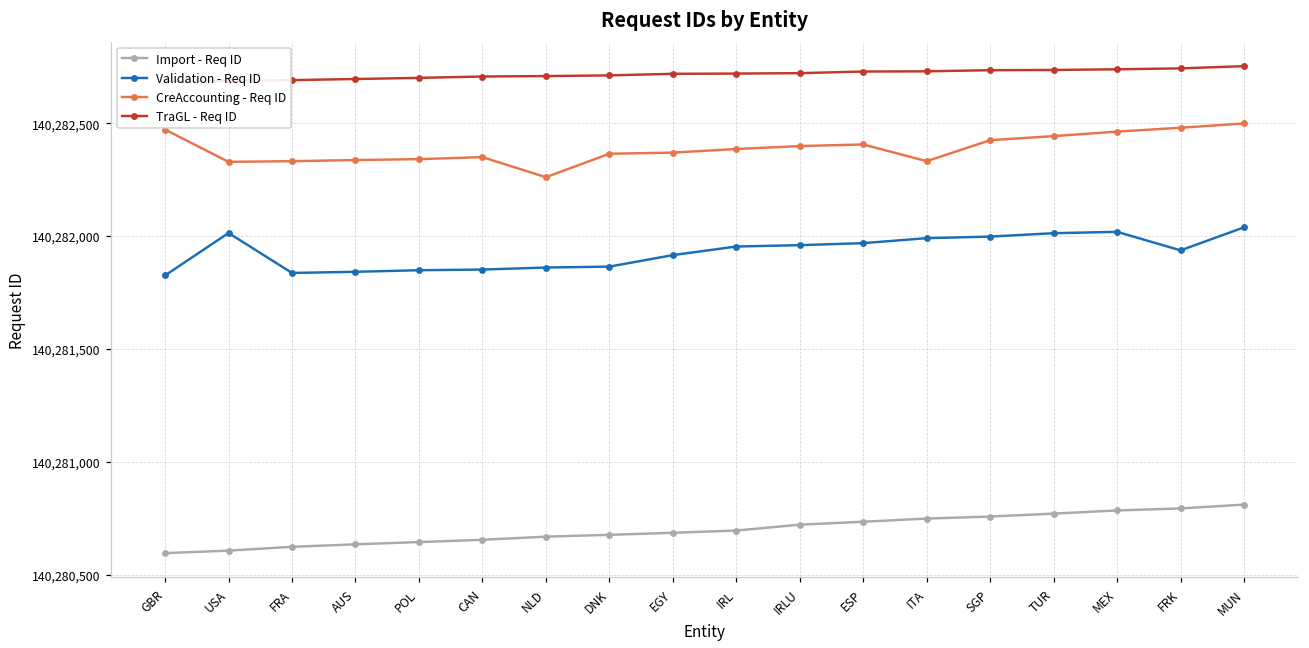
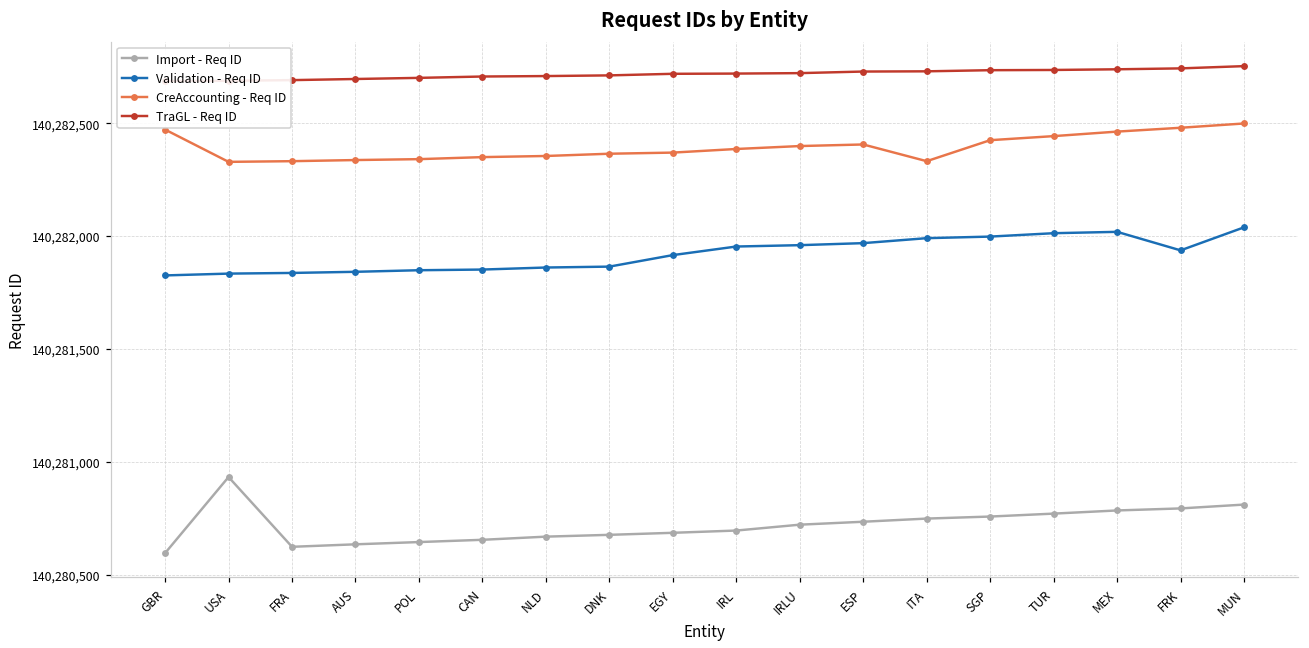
  {
    "Import - Req ID": {
      "GBR": "140,280,600",
-     "USA": "140,280,610",
+     "USA": "140,280,930",
      "FRA": "140,280,620",
      "AUS": "140,280,640",
      "POL": "140,280,650",
      "CAN": "140,280,660",
      "NLD": "140,280,670",
      "DNK": "140,280,680",
      "EGY": "140,280,690",
      "IRL": "140,280,700",
      "IRLU": "140,280,720",
      "ESP": "140,280,740",
      "ITA": "140,280,750",
      "SGP": "140,280,760",
      "TUR": "140,280,770",
      "MEX": "140,280,790",
      "FRK": "140,280,790",
      "MUN": "140,280,810"
    },
    "Validation - Req ID": {
      "GBR": "140,281,830",
-     "USA": "140,282,010",
+     "USA": "140,281,830",
      "FRA": "140,281,840",
      "AUS": "140,281,840",
      "POL": "140,281,850",
      "CAN": "140,281,850",
      "NLD": "140,281,860",
      "DNK": "140,281,870",
      "EGY": "140,281,920",
      "IRL": "140,281,950",
      "IRLU": "140,281,960",
      "ESP": "140,281,970",
      "ITA": "140,281,990",
      "SGP": "140,282,000",
      "TUR": "140,282,010",
      "MEX": "140,282,020",
      "FRK": "140,281,940",
      "MUN": "140,282,040"
    },
    "CreAccounting - Req ID": {
      "GBR": "140,282,470",
      "USA": "140,282,330",
      "FRA": "140,282,330",
      "AUS": "140,282,340",
      "POL": "140,282,340",
      "CAN": "140,282,350",
-     "NLD": "140,282,260",
+     "NLD": "140,282,360",
      "DNK": "140,282,370",
      "EGY": "140,282,370",
      "IRL": "140,282,390",
      "IRLU": "140,282,400",
      "ESP": "140,282,410",
      "ITA": "140,282,330",
      "SGP": "140,282,430",
      "TUR": "140,282,440",
      "MEX": "140,282,460",
      "FRK": "140,282,480",
      "MUN": "140,282,500"
    },
    "TraGL - Req ID": {
      "AUS": "140,282,700",
      "POL": "140,282,700",
      "CAN": "140,282,710",
      "NLD": "140,282,710",
      "DNK": "140,282,710",
      "EGY": "140,282,720",
      "IRL": "140,282,720",
      "IRLU": "140,282,720",
      "ESP": "140,282,730",
      "ITA": "140,282,730",
      "SGP": "140,282,740",
      "TUR": "140,282,740",
      "MEX": "140,282,740",
      "FRK": "140,282,740",
      "MUN": "140,282,750"
    }
  }
